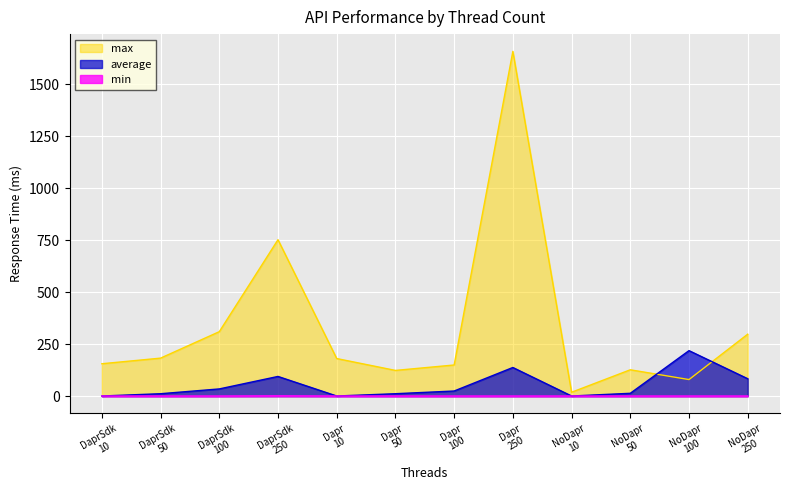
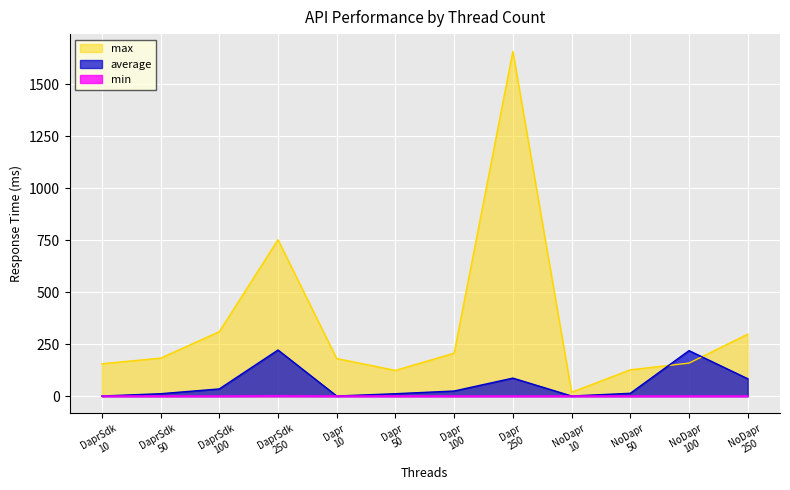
  {
    "max": {
      "DaprSdk 10": 160,
      "DaprSdk 50": 180,
      "DaprSdk 100": 310,
      "DaprSdk 250": 750,
      "Dapr 10": 180,
      "Dapr 50": 120,
-     "Dapr 100": 150,
+     "Dapr 100": 210,
      "Dapr 250": 1660,
      "NoDapr 10": 20,
      "NoDapr 50": 130,
-     "NoDapr 100": 80,
+     "NoDapr 100": 160,
      "NoDapr 250": 300
    },
    "average": {
      "DaprSdk 100": 40,
-     "DaprSdk 250": 100,
+     "DaprSdk 250": 220,
      "Dapr 100": 30,
-     "Dapr 250": 140,
+     "Dapr 250": 90,
      "NoDapr 50": 10,
      "NoDapr 100": 220,
      "NoDapr 250": 80
    },
    "min": {
      "DaprSdk 100": 0,
      "DaprSdk 250": 0,
      "Dapr 100": 0,
      "Dapr 250": 0,
      "NoDapr 50": 0,
      "NoDapr 100": 0,
      "NoDapr 250": 0
    }
  }
